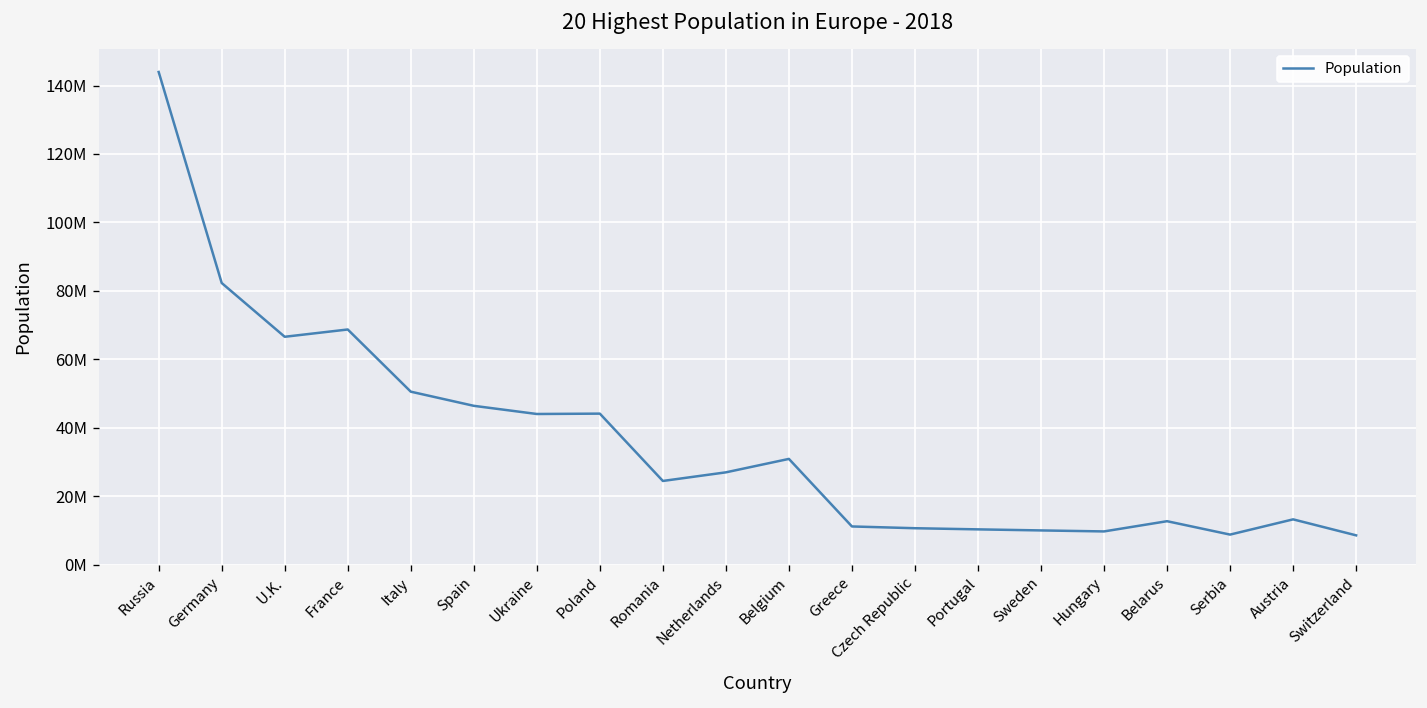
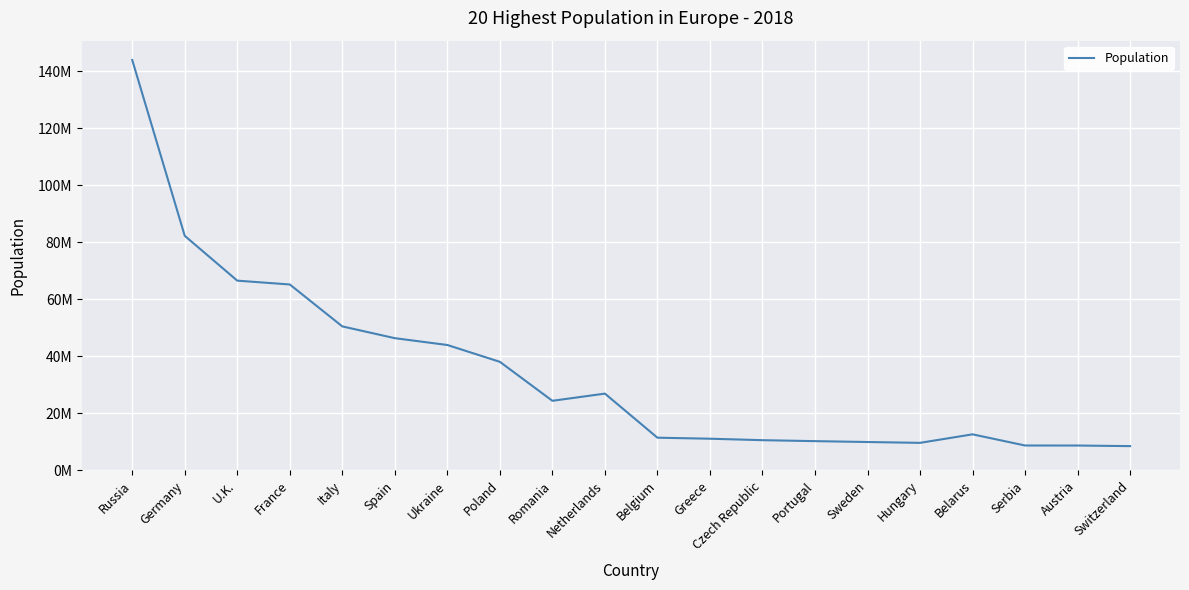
  {
    "Russia": 144000000,
    "Germany": 82000000,
    "U.K.": 67000000,
-   "France": 69000000,
+   "France": 65000000,
    "Italy": 51000000,
    "Spain": 46000000,
    "Ukraine": 44000000,
-   "Poland": 44000000,
+   "Poland": 38000000,
    "Romania": 24000000,
    "Netherlands": 27000000,
-   "Belgium": 31000000,
+   "Belgium": 11000000,
    "Greece": 11000000,
    "Czech Republic": 11000000,
    "Portugal": 10000000,
    "Sweden": 10000000,
    "Hungary": 10000000,
    "Belarus": 13000000,
    "Serbia": 9000000,
-   "Austria": 13000000,
+   "Austria": 9000000,
    "Switzerland": 9000000
  }
